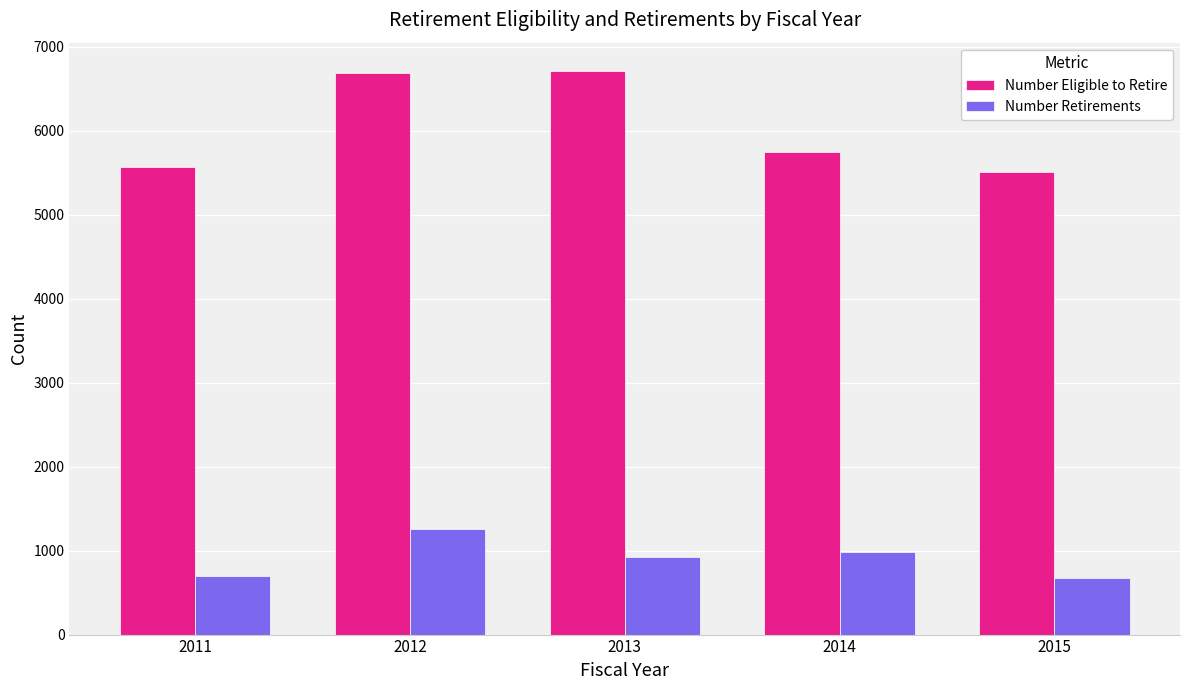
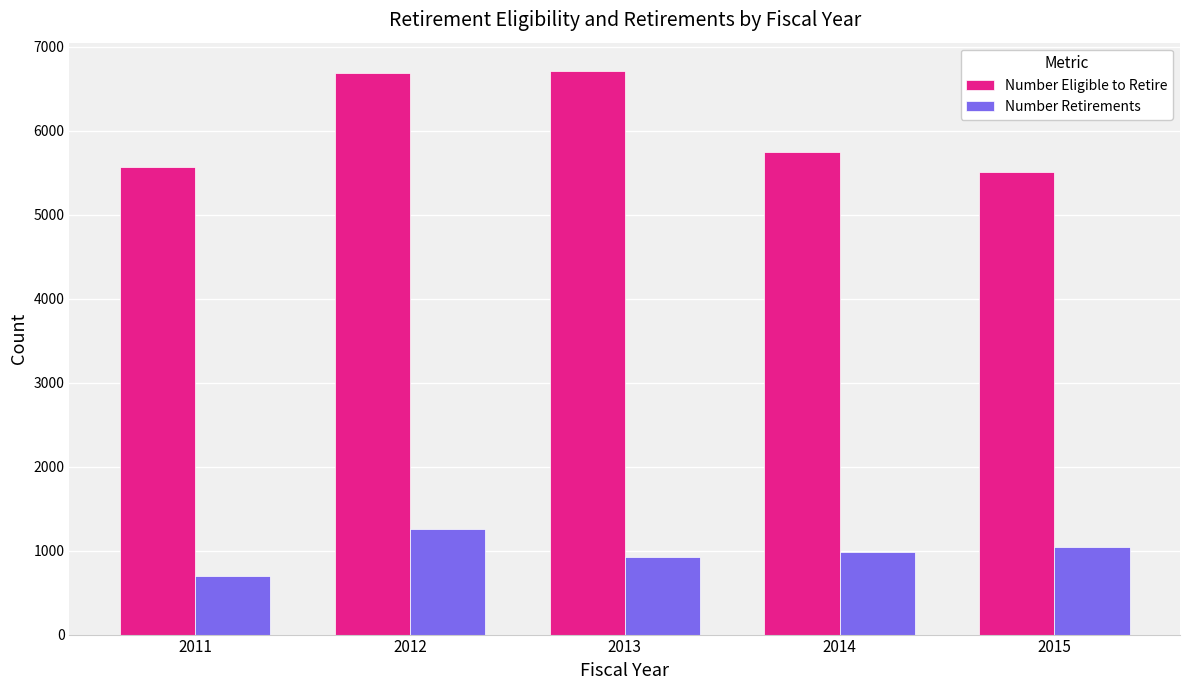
  {
    "Number Eligible to Retire": {
      "2011": 5600,
      "2012": 6700,
      "2013": 6700,
      "2014": 5800,
      "2015": 5500
    },
    "Number Retirements": {
      "2011": 700,
      "2012": 1300,
      "2013": 900,
      "2014": 1000,
-     "2015": 700
+     "2015": 1000
    }
  }
